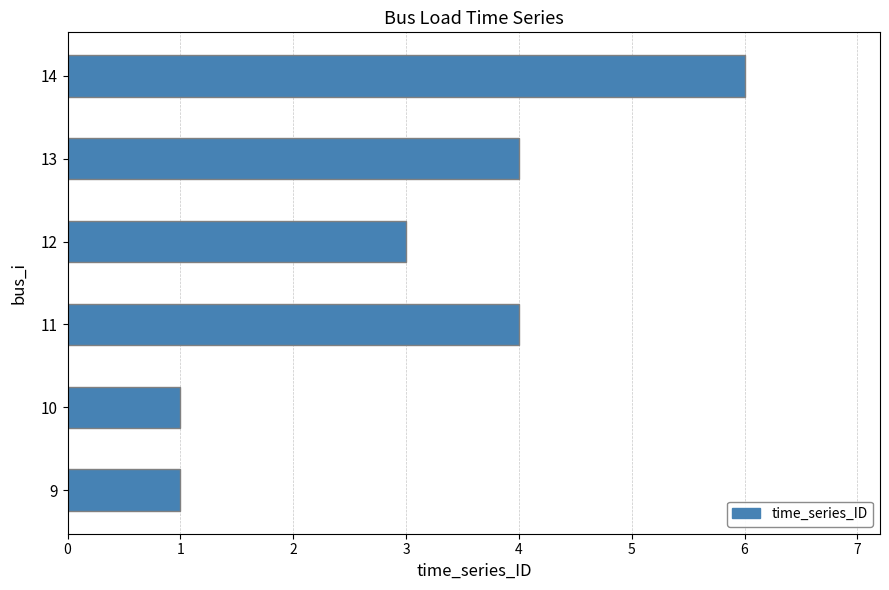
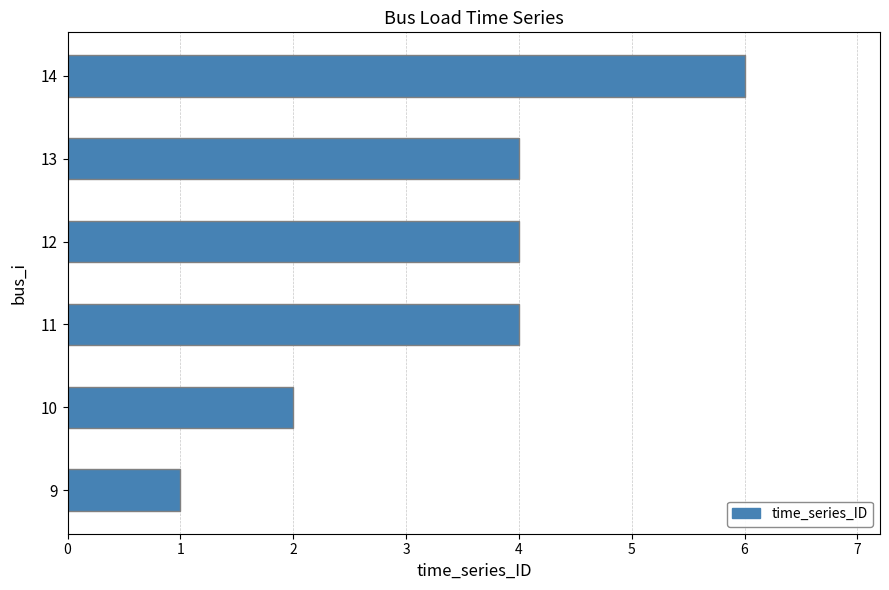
  {
    "14": 6,
    "13": 4,
-   "12": 3,
+   "12": 4,
    "11": 4,
-   "10": 1,
+   "10": 2,
    "9": 1
  }
